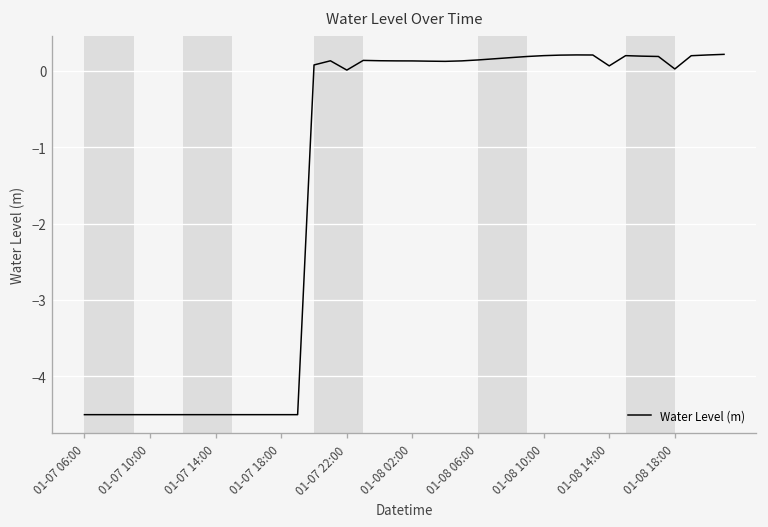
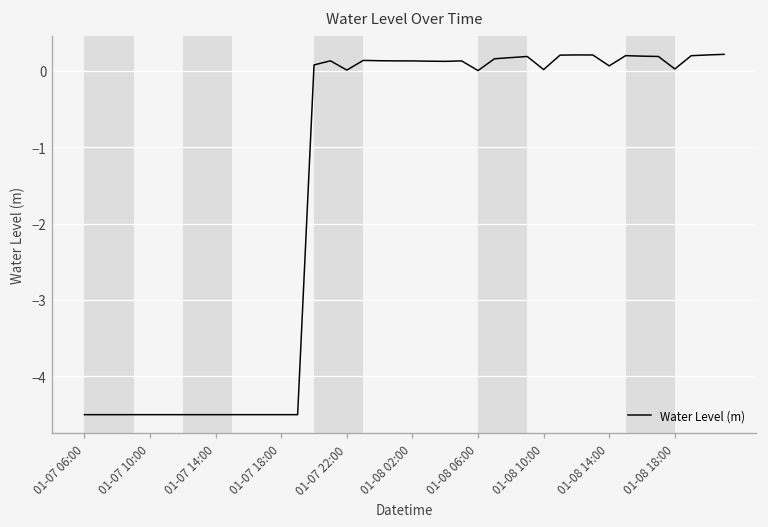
  {
    "01-07 06:00": -4.5,
    "01-07 10:00": -4.5,
    "01-07 14:00": -4.5,
    "01-07 18:00": -4.5,
    "01-07 22:00": 0.0,
    "01-08 02:00": 0.1,
-   "01-08 06:00": 0.1,
-   "01-08 10:00": 0.2,
+   "01-08 06:00": 0.0,
+   "01-08 10:00": 0.0,
    "01-08 14:00": 0.1,
    "01-08 18:00": 0.0
  }
